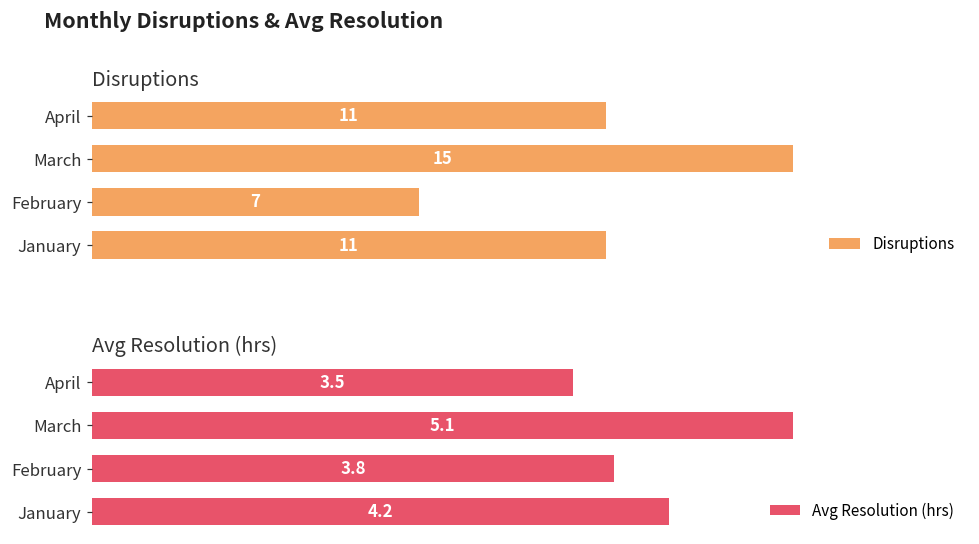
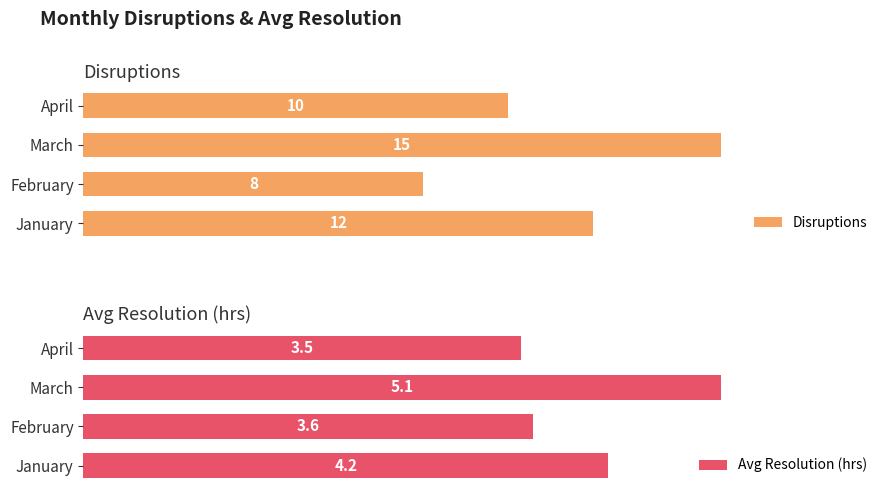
  {
    "Disruptions": {
-     "April": 11,
+     "April": 10,
      "March": 15,
-     "February": 7,
-     "January": 11
+     "February": 8,
+     "January": 12
    },
    "Avg Resolution (hrs)": {
      "April": 3.5,
      "March": 5.1,
-     "February": 3.8,
+     "February": 3.6,
      "January": 4.2
    }
  }
